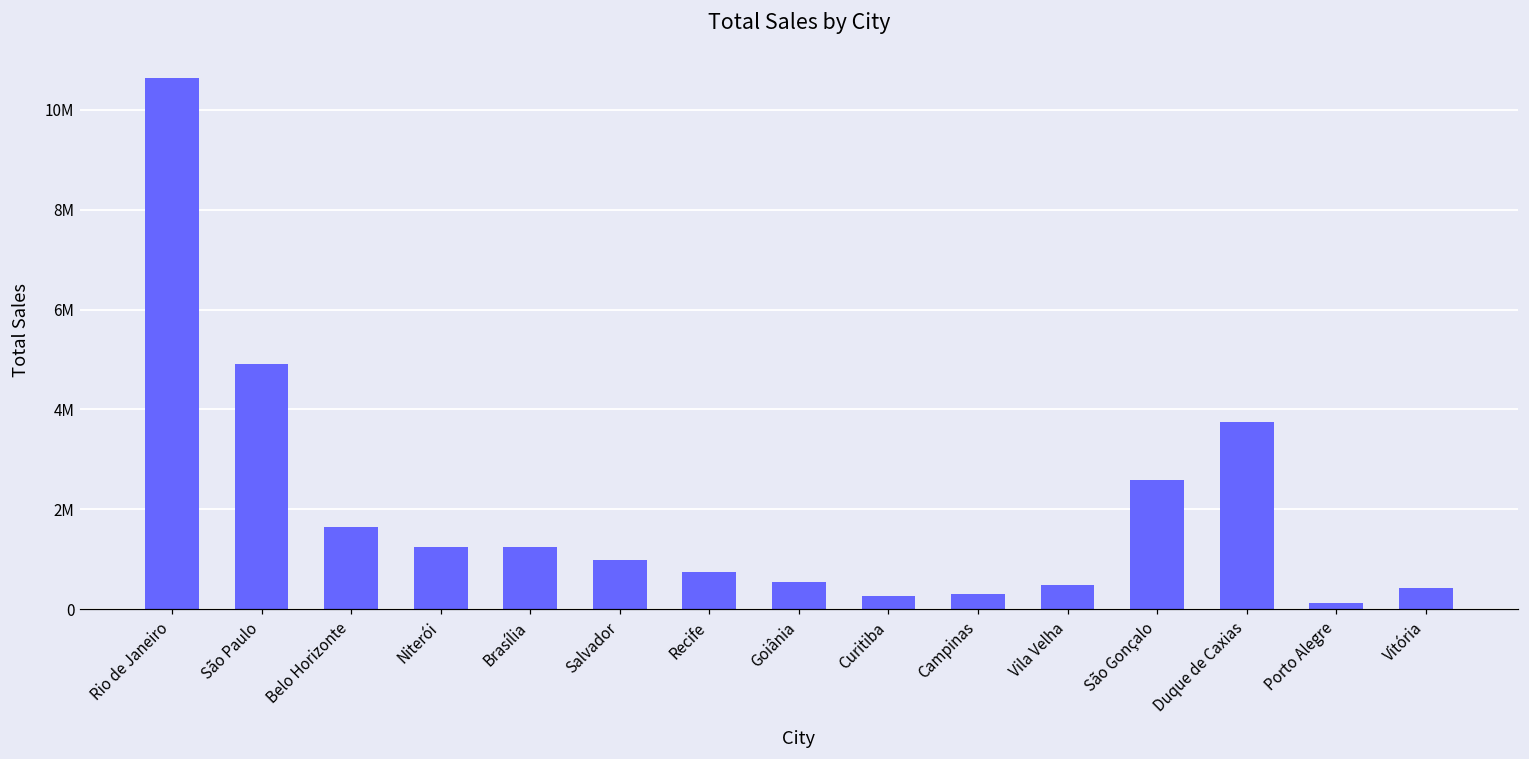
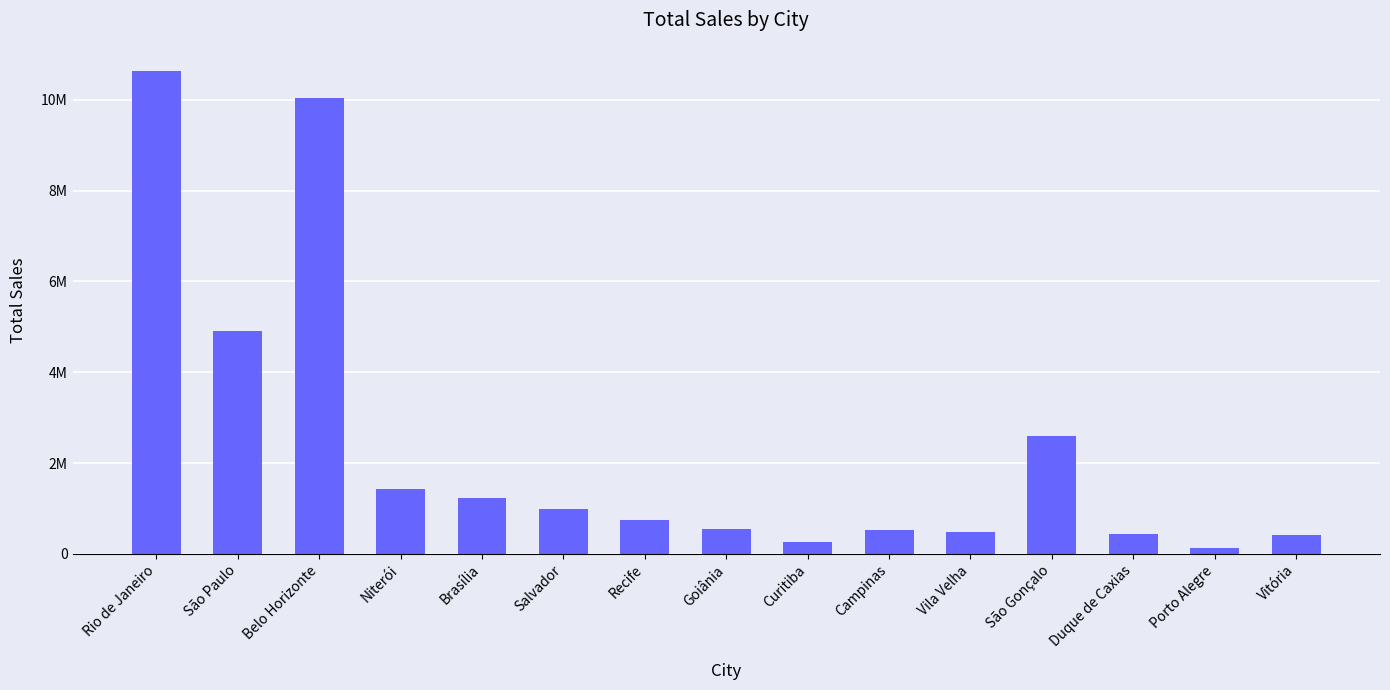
  {
    "Rio de Janeiro": 10600000,
    "São Paulo": 4900000,
-   "Belo Horizonte": 1600000,
-   "Niterói": 1200000,
+   "Belo Horizonte": 10000000,
+   "Niterói": 1400000,
    "Brasília": 1200000,
    "Salvador": 1000000,
    "Recife": 700000,
    "Goiânia": 500000,
    "Curitiba": 300000,
-   "Campinas": 300000,
+   "Campinas": 500000,
    "Vila Velha": 500000,
    "São Gonçalo": 2600000,
-   "Duque de Caxias": 3700000,
+   "Duque de Caxias": 400000,
    "Porto Alegre": 100000,
    "Vitória": 400000
  }
